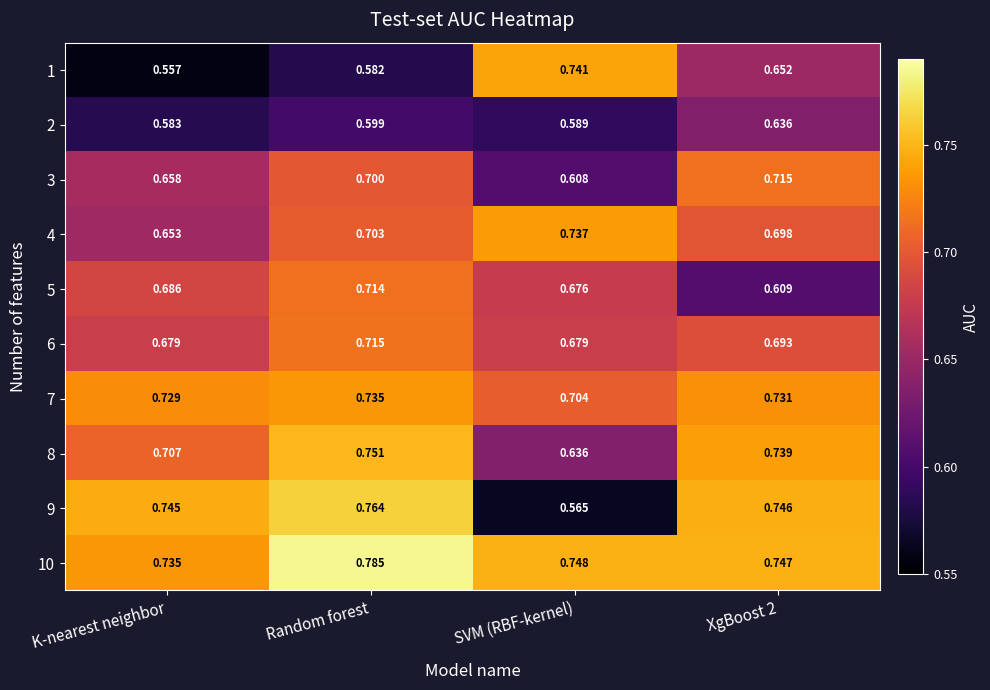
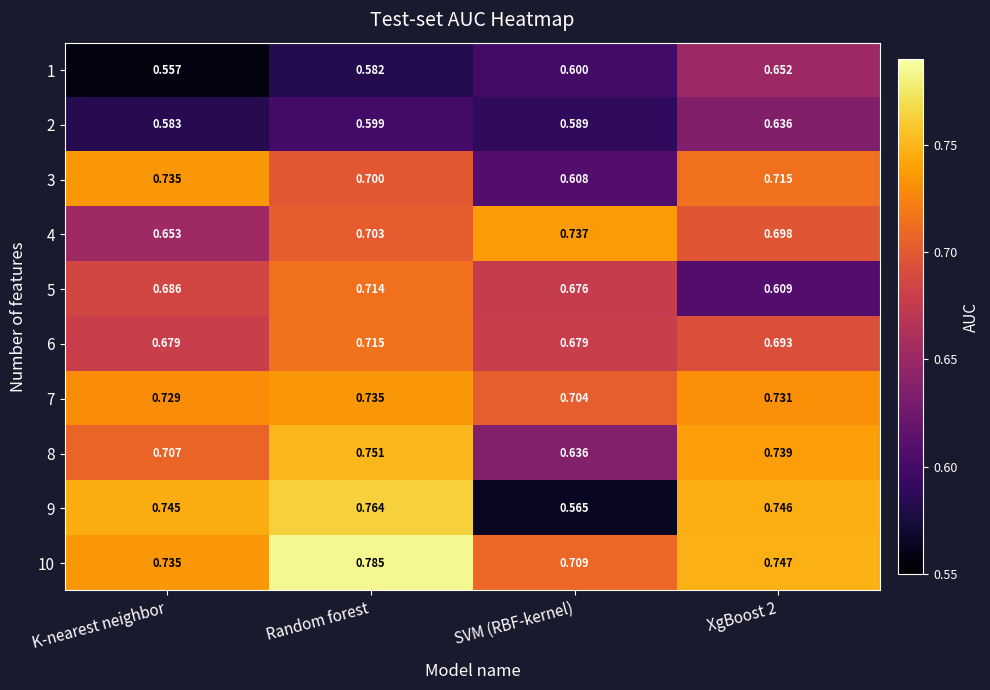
  {
    "1": {
      "K-nearest neighbor": 0.557,
      "Random forest": 0.582,
-     "SVM (RBF-kernel)": 0.741,
+     "SVM (RBF-kernel)": 0.600,
      "XgBoost 2": 0.652
    },
    "2": {
      "K-nearest neighbor": 0.583,
      "Random forest": 0.599,
      "SVM (RBF-kernel)": 0.589,
      "XgBoost 2": 0.636
    },
    "3": {
-     "K-nearest neighbor": 0.658,
+     "K-nearest neighbor": 0.735,
      "Random forest": 0.700,
      "SVM (RBF-kernel)": 0.608,
      "XgBoost 2": 0.715
    },
    "4": {
      "K-nearest neighbor": 0.653,
      "Random forest": 0.703,
      "SVM (RBF-kernel)": 0.737,
      "XgBoost 2": 0.698
    },
    "5": {
      "K-nearest neighbor": 0.686,
      "Random forest": 0.714,
      "SVM (RBF-kernel)": 0.676,
      "XgBoost 2": 0.609
    },
    "6": {
      "K-nearest neighbor": 0.679,
      "Random forest": 0.715,
      "SVM (RBF-kernel)": 0.679,
      "XgBoost 2": 0.693
    },
    "7": {
      "K-nearest neighbor": 0.729,
      "Random forest": 0.735,
      "SVM (RBF-kernel)": 0.704,
      "XgBoost 2": 0.731
    },
    "8": {
      "K-nearest neighbor": 0.707,
      "Random forest": 0.751,
      "SVM (RBF-kernel)": 0.636,
      "XgBoost 2": 0.739
    },
    "9": {
      "K-nearest neighbor": 0.745,
      "Random forest": 0.764,
      "SVM (RBF-kernel)": 0.565,
      "XgBoost 2": 0.746
    },
    "10": {
      "K-nearest neighbor": 0.735,
      "Random forest": 0.785,
-     "SVM (RBF-kernel)": 0.748,
+     "SVM (RBF-kernel)": 0.709,
      "XgBoost 2": 0.747
    }
  }
